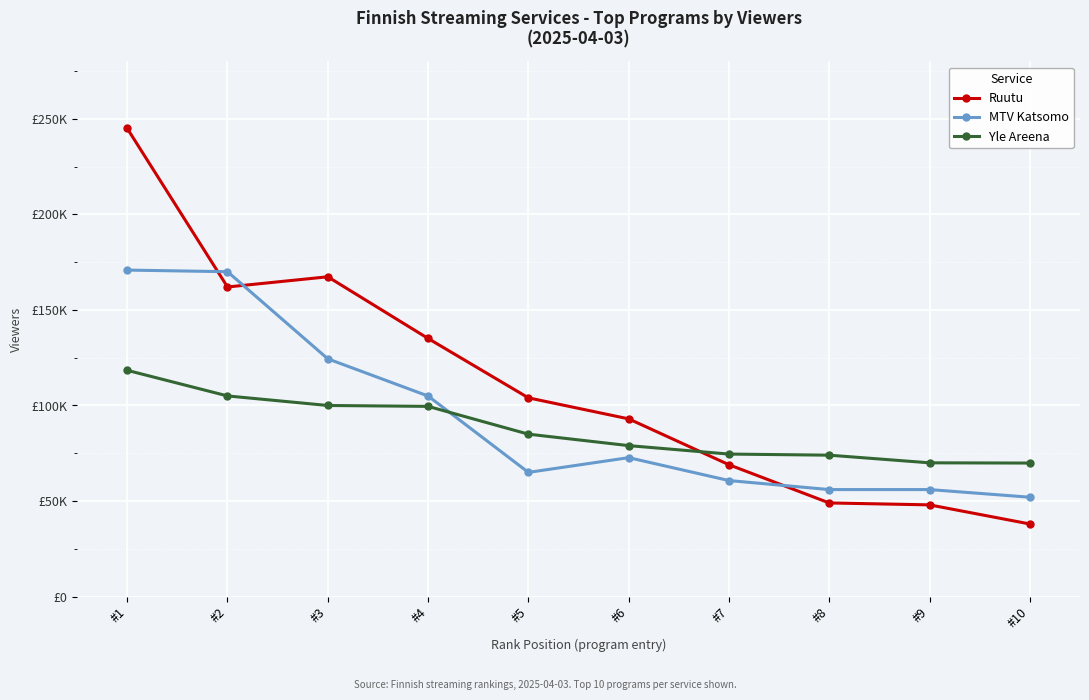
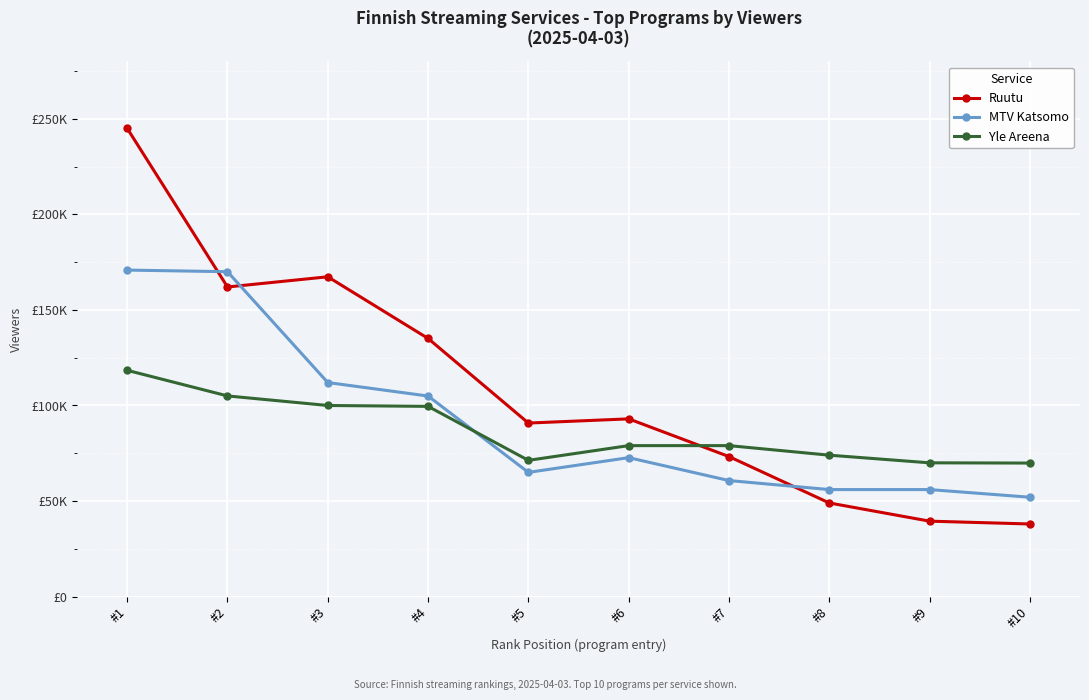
  {
    "Ruutu": {
      "#1": "£245000",
      "#2": "£162000",
      "#3": "£167000",
      "#4": "£135000",
-     "#5": "£104000",
+     "#5": "£91000",
      "#6": "£93000",
-     "#7": "£69000",
+     "#7": "£73000",
      "#8": "£49000",
-     "#9": "£48000",
+     "#9": "£39000",
      "#10": "£38000"
    },
    "MTV Katsomo": {
      "#1": "£171000",
      "#2": "£170000",
-     "#3": "£124000",
+     "#3": "£112000",
      "#4": "£105000",
      "#5": "£65000",
      "#6": "£73000",
      "#7": "£61000",
      "#8": "£56000",
      "#9": "£56000",
      "#10": "£52000"
    },
    "Yle Areena": {
      "#1": "£118000",
      "#2": "£105000",
      "#3": "£100000",
      "#4": "£100000",
-     "#5": "£85000",
+     "#5": "£71000",
      "#6": "£79000",
-     "#7": "£75000",
+     "#7": "£79000",
      "#8": "£74000",
      "#9": "£70000",
      "#10": "£70000"
    }
  }
